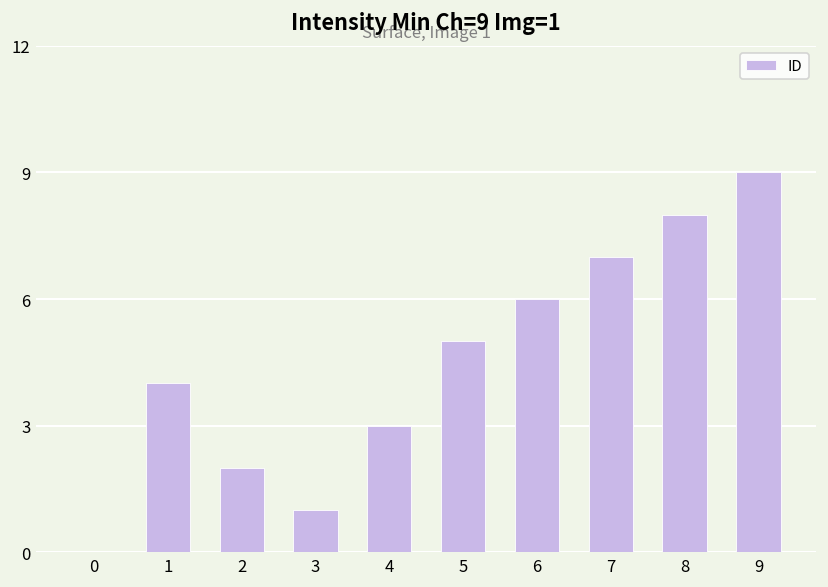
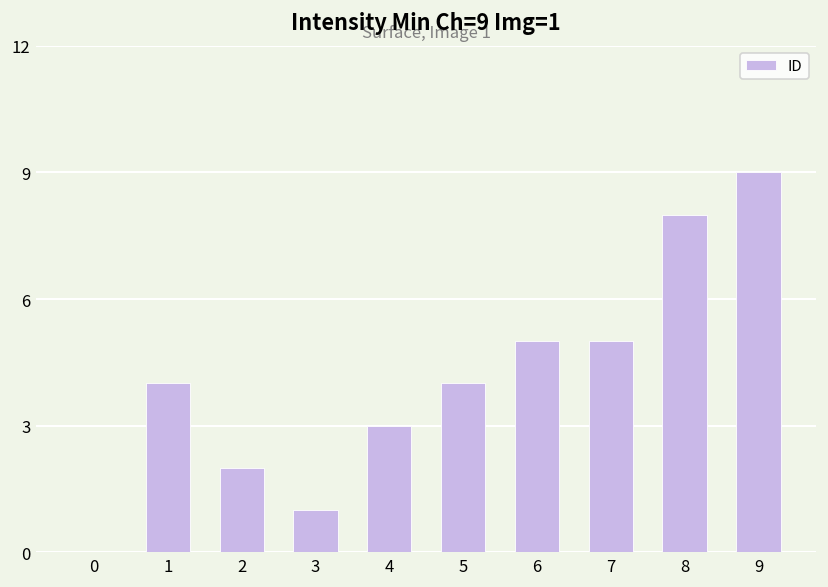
  {
    "0": 0,
    "1": 4,
    "2": 2,
    "3": 1,
    "4": 3,
-   "5": 5,
-   "6": 6,
-   "7": 7,
+   "5": 4,
+   "6": 5,
+   "7": 5,
    "8": 8,
    "9": 9
  }
